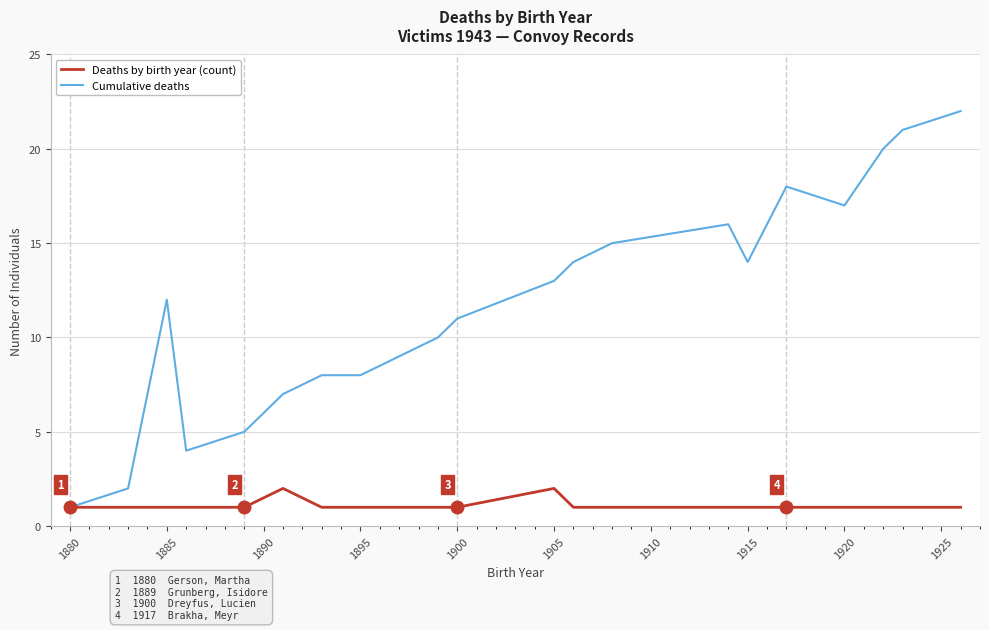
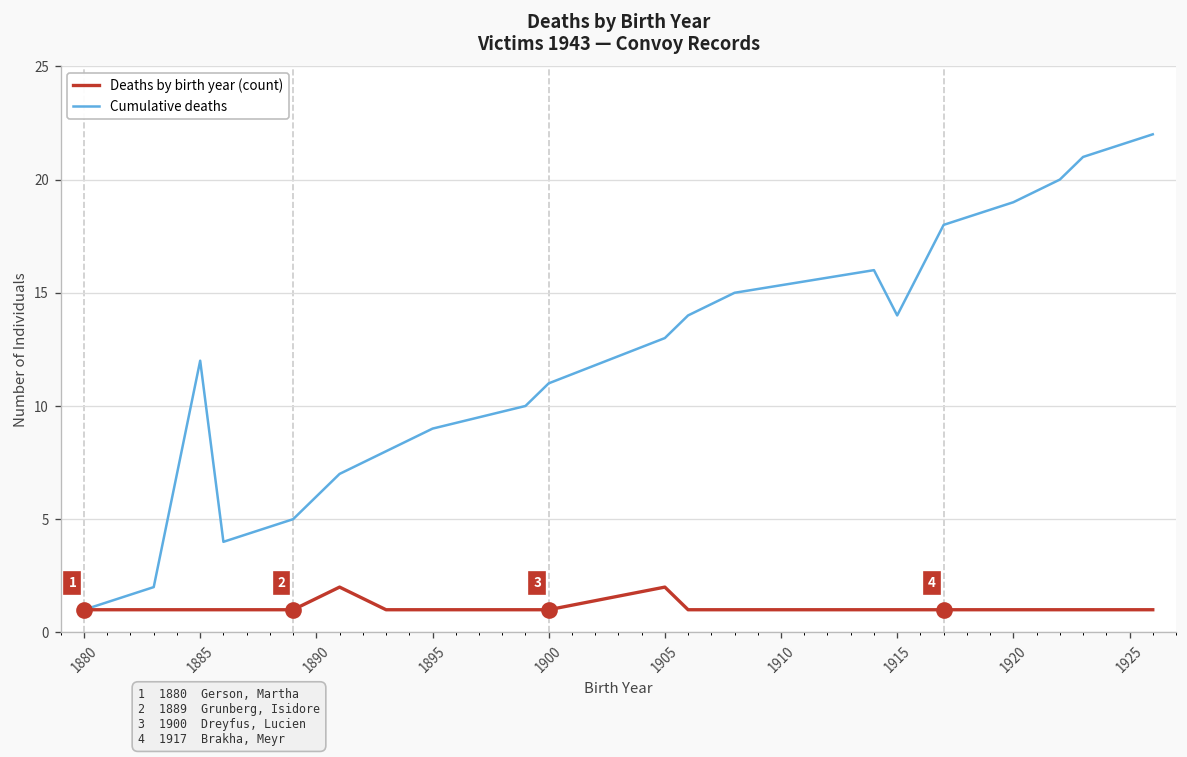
  {
    "Cumulative deaths": {
      "1885": 12,
-     "1895": 8,
+     "1895": 9,
      "1900": 11,
      "1905": 13,
      "1915": 14,
-     "1920": 17
+     "1920": 19
    }
  }
